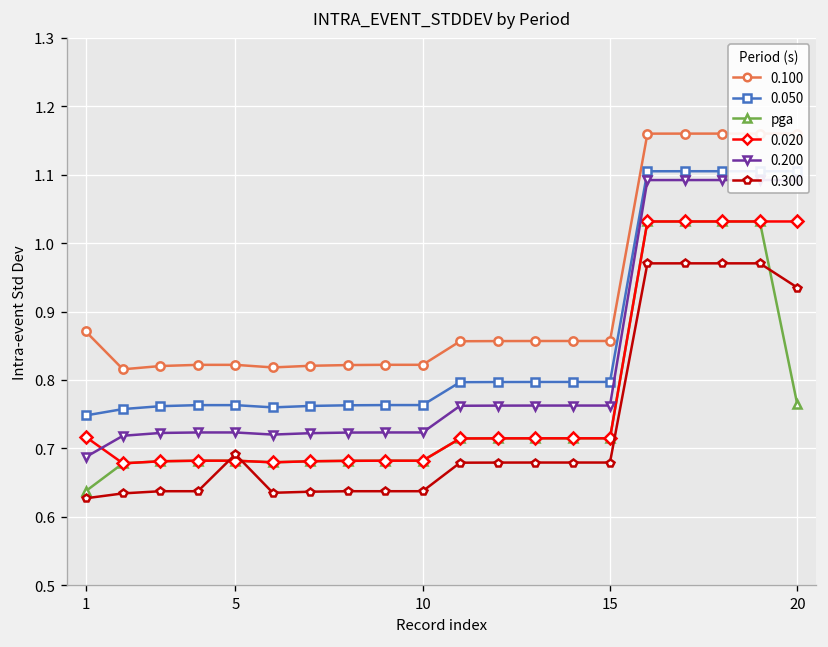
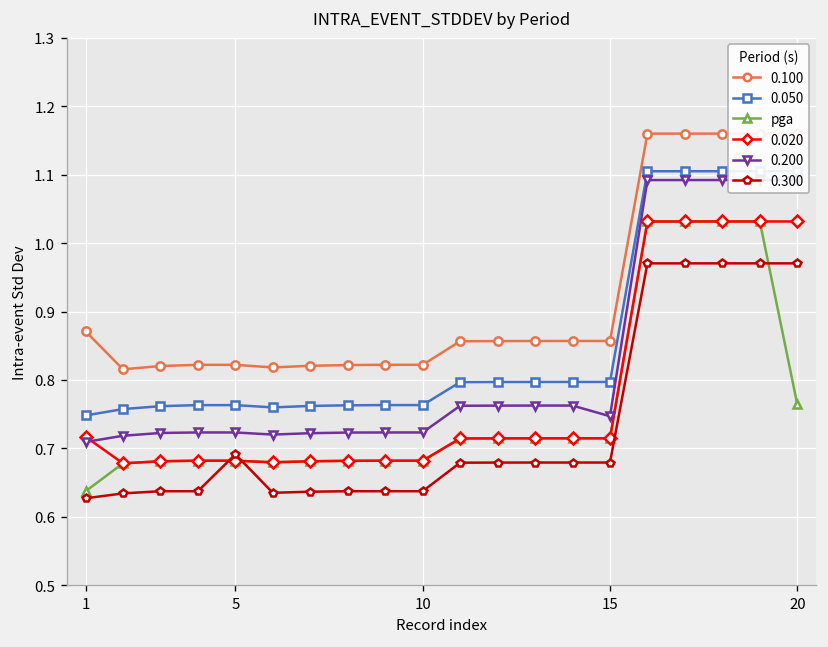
  {
    "0.100": {
      "1": 0.87,
      "5": 0.82,
      "10": 0.82,
      "15": 0.86
    },
    "0.050": {
      "1": 0.75,
      "5": 0.76,
      "10": 0.76,
      "15": 0.80
    },
    "pga": {
      "1": 0.64,
      "20": 0.76
    },
    "0.020": {
      "1": 0.72,
      "20": 1.03
    },
    "0.200": {
-     "1": 0.69,
+     "1": 0.71,
      "5": 0.72,
      "10": 0.72,
-     "15": 0.76,
+     "15": 0.75,
      "20": 1.09
    },
    "0.300": {
      "1": 0.63,
      "5": 0.69,
      "10": 0.64,
      "15": 0.68,
-     "20": 0.93
+     "20": 0.97
    }
  }
